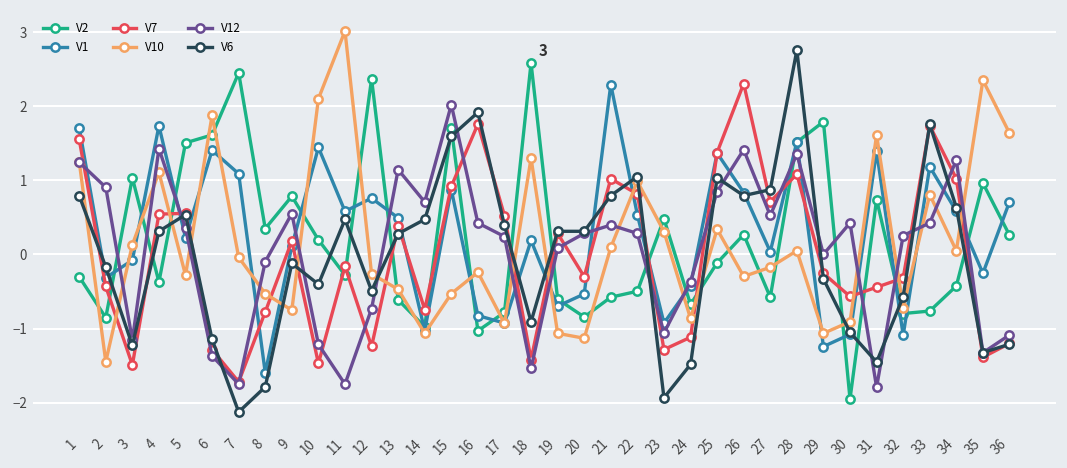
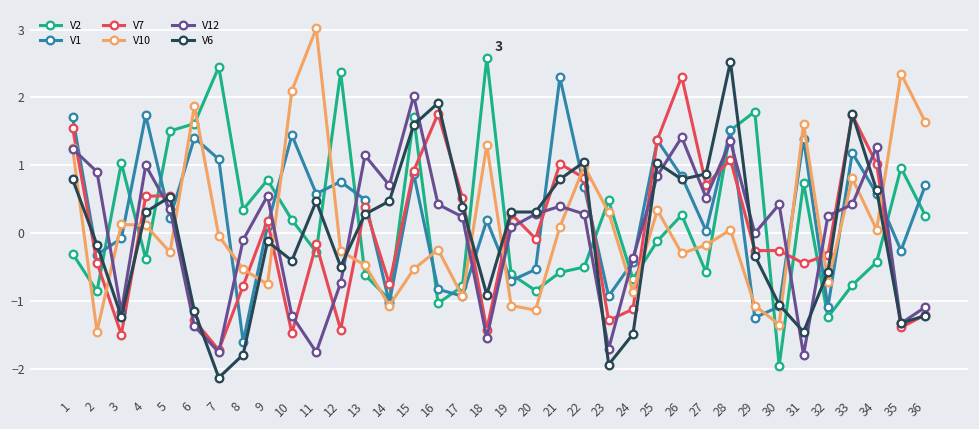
  {
    "V2": {
      "1": -0.3,
      "2": -0.9,
      "3": 1.0,
      "4": -0.4,
      "5": 1.5,
      "6": 1.6,
      "7": 2.5,
      "8": 0.3,
      "9": 0.8,
      "10": 0.2,
      "11": -0.3,
      "12": 2.4,
      "13": -0.6,
      "14": -1.0,
      "15": 1.7,
      "16": -1.0,
      "17": -0.8,
      "19": -0.6,
      "20": -0.8,
      "21": -0.6,
      "22": -0.5,
      "23": 0.5,
      "24": -0.7,
      "25": -0.1,
      "26": 0.3,
      "27": -0.6,
      "29": 1.8,
      "30": -2.0,
      "31": 0.7,
-     "32": -0.8,
+     "32": -1.2,
      "33": -0.8,
      "34": -0.4,
      "35": 1.0,
      "36": 0.3
    },
    "V1": {
      "1": 1.7,
      "2": -0.3,
      "3": -0.1,
      "4": 1.7,
      "5": 0.2,
      "6": 1.4,
      "7": 1.1,
      "8": -1.6,
      "9": 0.1,
      "10": 1.4,
      "11": 0.6,
      "12": 0.8,
      "13": 0.5,
      "15": 0.9,
      "16": -0.8,
      "18": 0.2,
      "19": -0.7,
      "20": -0.5,
      "21": 2.3,
-     "22": 0.5,
+     "22": 0.7,
      "23": -0.9,
      "24": -0.4,
      "26": 0.8,
      "27": 0.0,
      "29": -1.2,
      "31": 1.4,
      "32": -1.1,
      "33": 1.2,
      "34": 0.6,
      "35": -0.3,
      "36": 0.7
    },
    "V7": {
      "1": 1.6,
      "2": -0.4,
      "3": -1.5,
      "4": 0.5,
      "6": -1.3,
      "8": -0.8,
      "9": 0.2,
      "10": -1.5,
      "11": -0.2,
-     "12": -1.2,
+     "12": -1.4,
      "13": 0.4,
      "14": -0.7,
      "15": 0.9,
      "16": 1.8,
      "17": 0.5,
      "18": -1.4,
-     "20": -0.3,
+     "20": -0.1,
      "21": 1.0,
      "22": 0.8,
      "23": -1.3,
      "24": -1.1,
      "26": 2.3,
      "27": 0.7,
      "28": 1.1,
      "29": -0.3,
-     "30": -0.6,
+     "30": -0.3,
      "31": -0.4,
      "32": -0.3,
      "34": 1.0,
      "35": -1.4
    },
    "V10": {
      "2": -1.4,
      "3": 0.1,
-     "4": 1.1,
+     "4": 0.1,
      "5": -0.3,
      "6": 1.9,
      "7": 0.0,
      "8": -0.5,
      "9": -0.8,
      "10": 2.1,
      "11": 3.0,
      "12": -0.3,
      "13": -0.5,
      "15": -0.5,
      "16": -0.2,
      "18": 1.3,
      "19": -1.1,
      "20": -1.1,
      "21": 0.1,
      "22": 1.0,
      "23": 0.3,
      "24": -0.9,
      "25": 0.3,
      "26": -0.3,
      "27": -0.2,
      "28": 0.1,
      "29": -1.1,
-     "30": -0.9,
+     "30": -1.3,
      "31": 1.6,
      "32": -0.7,
      "33": 0.8,
      "34": 0.1,
      "35": 2.4,
      "36": 1.6
    },
    "V12": {
      "2": 0.9,
      "3": -1.2,
-     "4": 1.4,
+     "4": 1.0,
      "5": 0.4,
      "6": -1.4,
      "8": -0.1,
      "9": 0.6,
      "10": -1.2,
      "11": -1.8,
      "12": -0.7,
      "13": 1.1,
      "14": 0.7,
      "15": 2.0,
      "16": 0.4,
      "17": 0.2,
      "18": -1.5,
      "19": 0.1,
      "21": 0.4,
      "22": 0.3,
-     "23": -1.1,
+     "23": -1.7,
      "24": -0.4,
      "25": 0.8,
      "26": 1.4,
      "27": 0.5,
      "28": 1.4,
      "29": 0.0,
      "30": 0.4,
      "31": -1.8,
      "32": 0.3,
      "33": 0.4,
      "34": 1.3,
      "36": -1.1
    },
    "V6": {
      "1": 0.8,
      "2": -0.2,
      "3": -1.2,
      "4": 0.3,
      "6": -1.1,
      "7": -2.1,
      "8": -1.8,
      "9": -0.1,
      "10": -0.4,
      "11": 0.5,
      "12": -0.5,
      "13": 0.3,
      "14": 0.5,
      "15": 1.6,
      "16": 1.9,
      "17": 0.4,
      "18": -0.9,
      "21": 0.8,
      "22": 1.1,
      "23": -1.9,
      "24": -1.5,
      "25": 1.0,
      "26": 0.8,
      "27": 0.9,
-     "28": 2.8,
+     "28": 2.5,
      "29": -0.3,
      "31": -1.5,
      "32": -0.6,
      "34": 0.6
    }
  }
